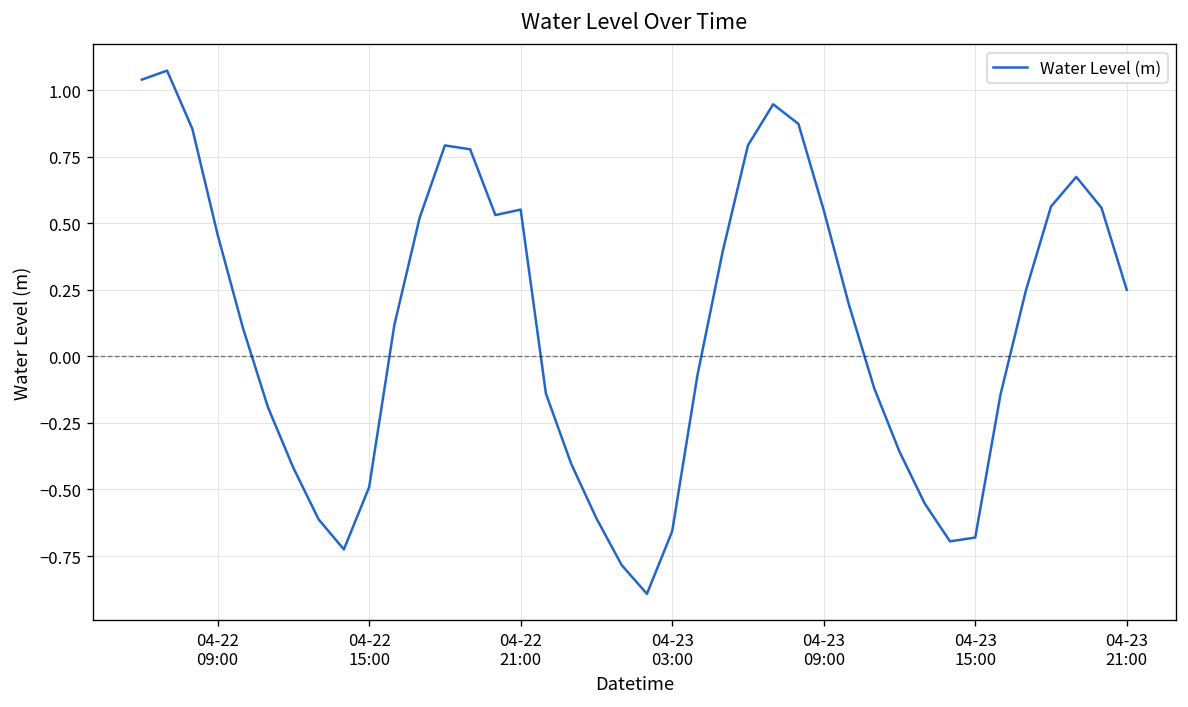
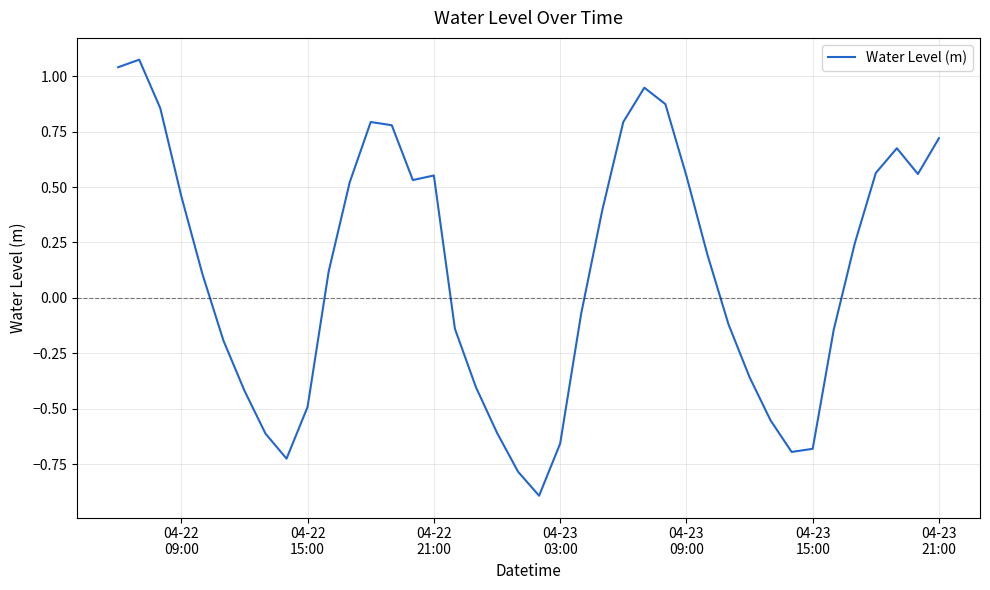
  {
    "04-22 09:00": 0.46,
    "04-22 15:00": -0.49,
    "04-22 21:00": 0.55,
    "04-23 03:00": -0.66,
    "04-23 09:00": 0.55,
    "04-23 15:00": -0.68,
-   "04-23 21:00": 0.25
+   "04-23 21:00": 0.72
  }
